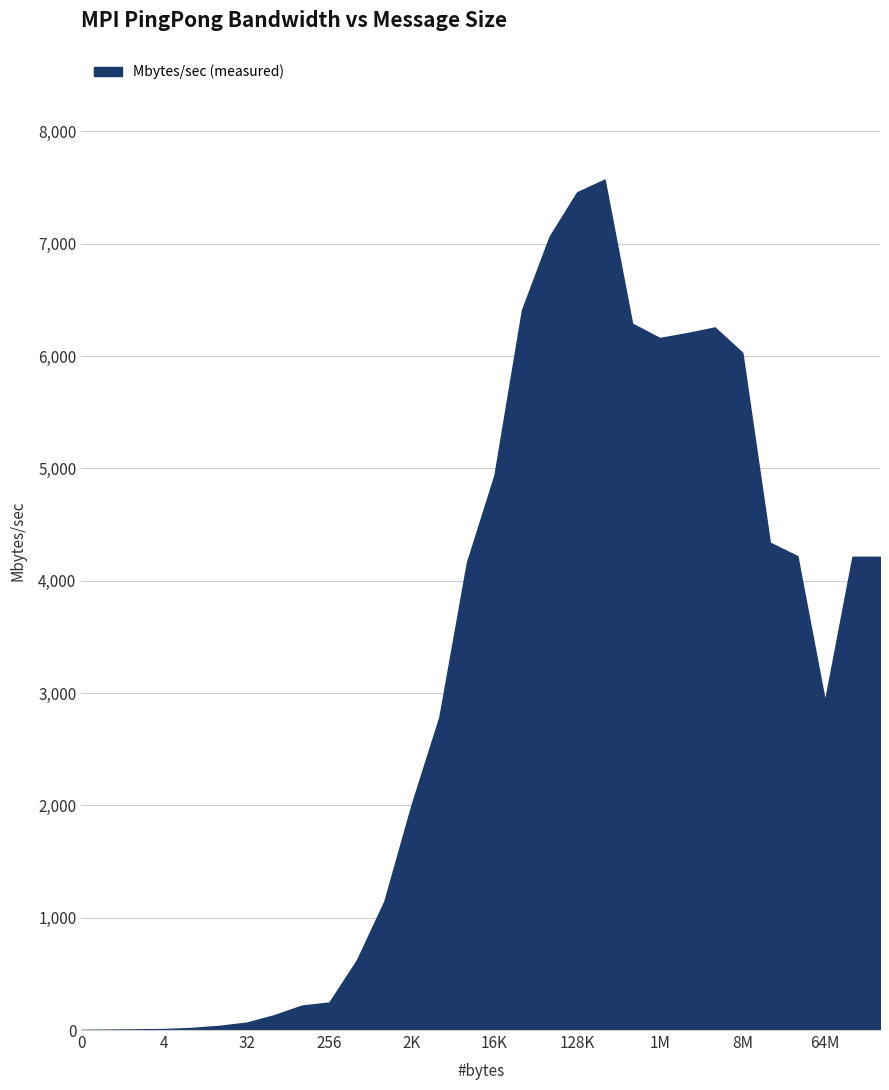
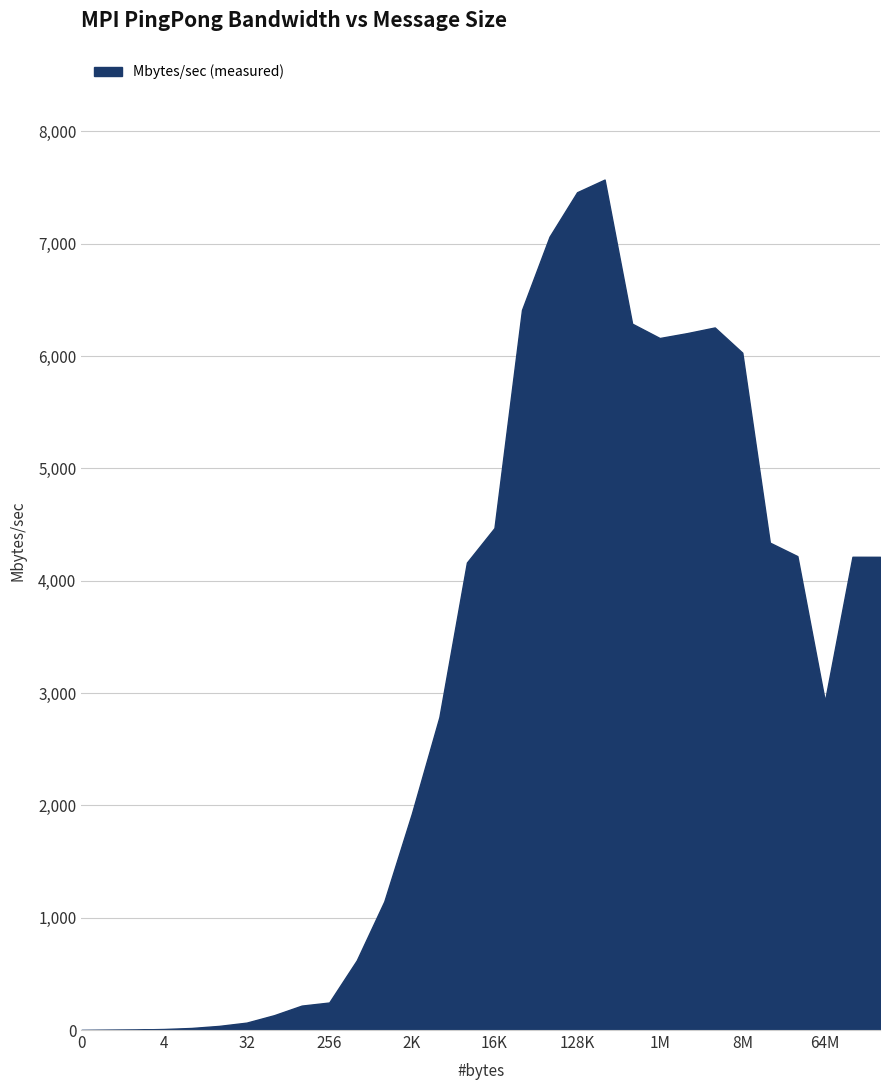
  {
    "0": "0",
    "32": "70",
    "256": "250",
-   "2K": "2,010",
-   "16K": "4,940",
+   "2K": "1,930",
+   "16K": "4,470",
    "128K": "7,460",
    "1M": "6,160",
    "8M": "6,030",
    "64M": "2,930"
  }
